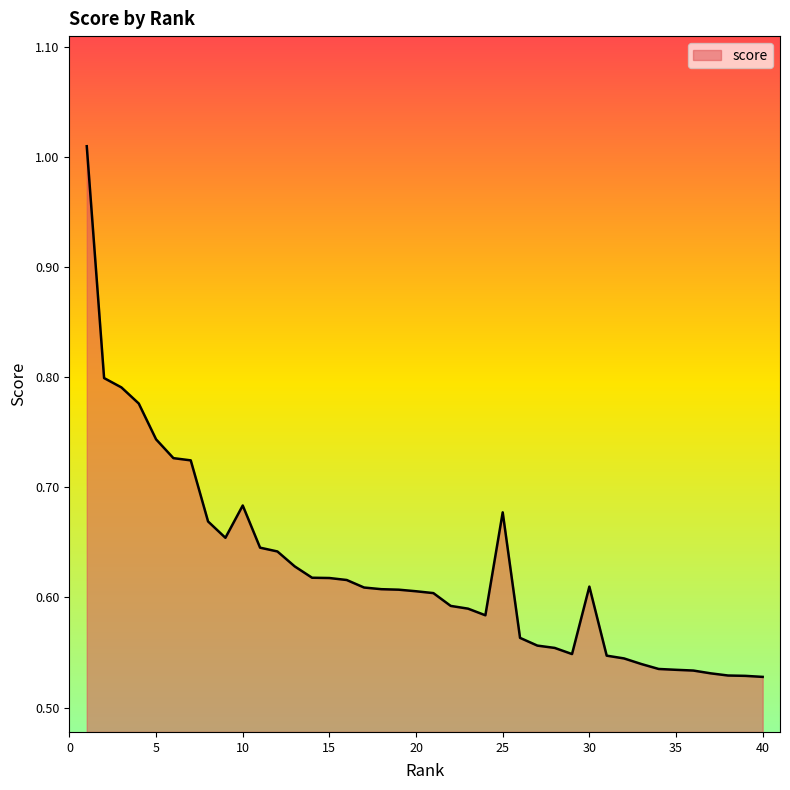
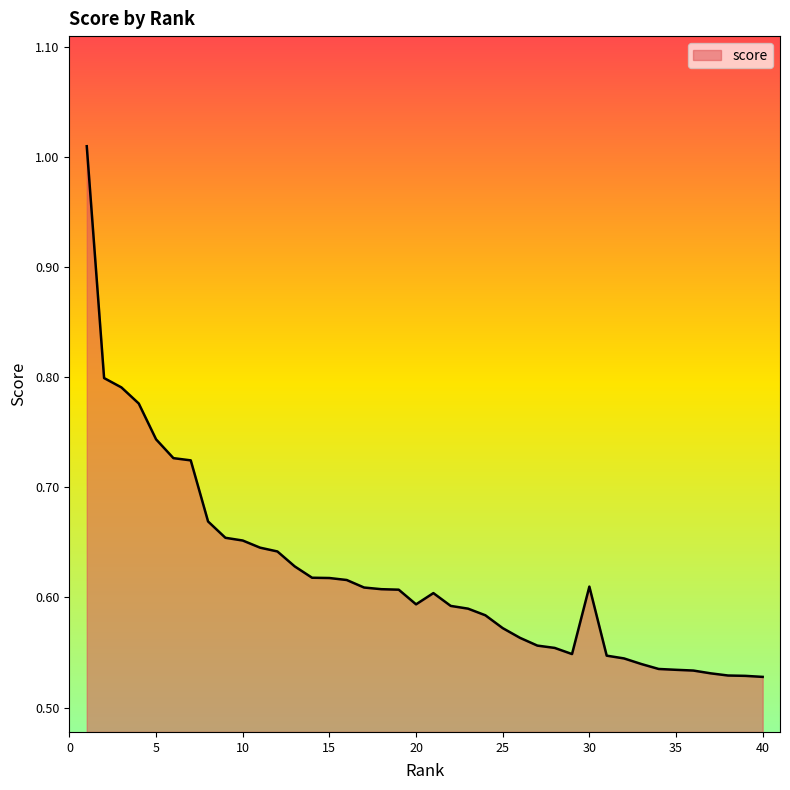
  {
    "5": 0.744,
-   "10": 0.684,
+   "10": 0.652,
    "15": 0.618,
-   "20": 0.606,
-   "25": 0.677,
+   "20": 0.594,
+   "25": 0.572,
    "30": 0.610,
    "35": 0.534,
    "40": 0.528
  }
